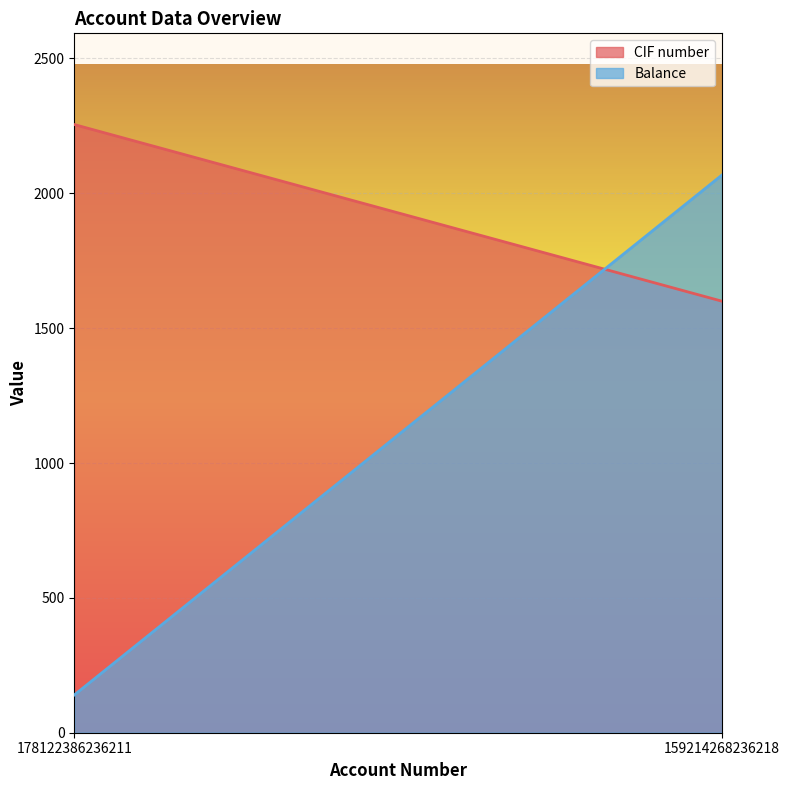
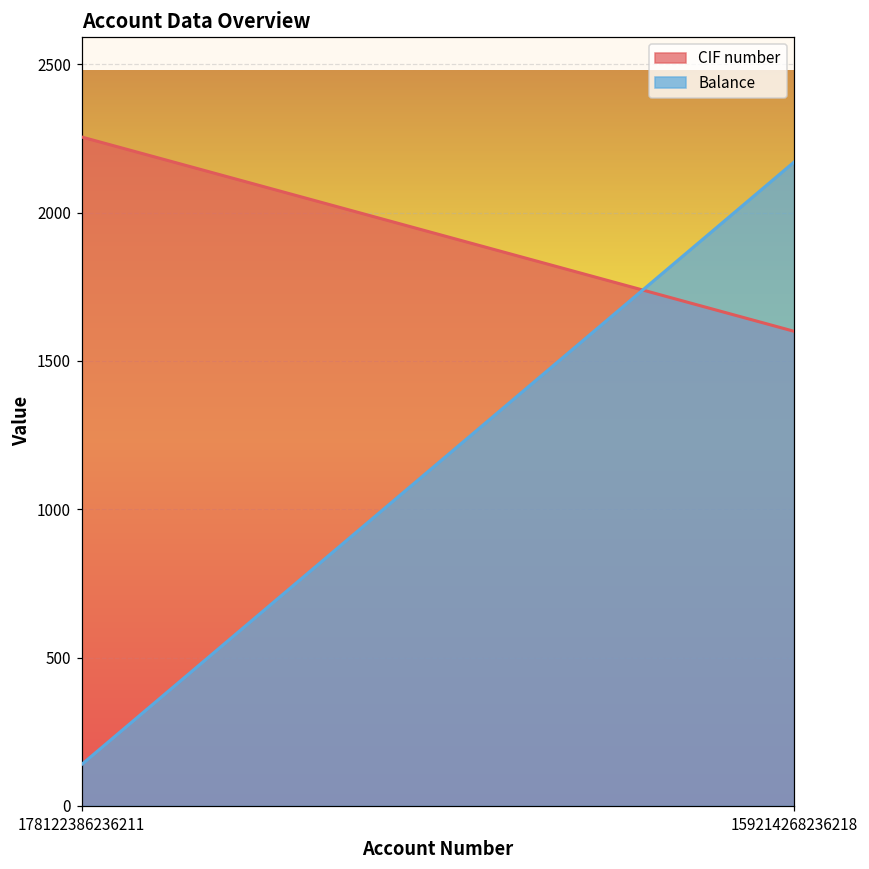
  {
    "CIF number": {
      "178122386236211": 2260,
      "159214268236218": 1600
    },
    "Balance": {
      "178122386236211": 140,
-     "159214268236218": 2070
+     "159214268236218": 2170
    }
  }
